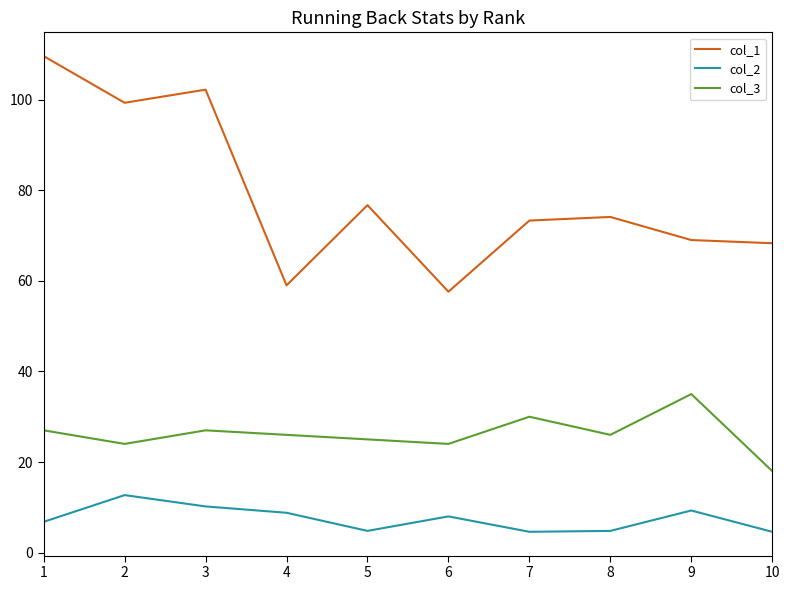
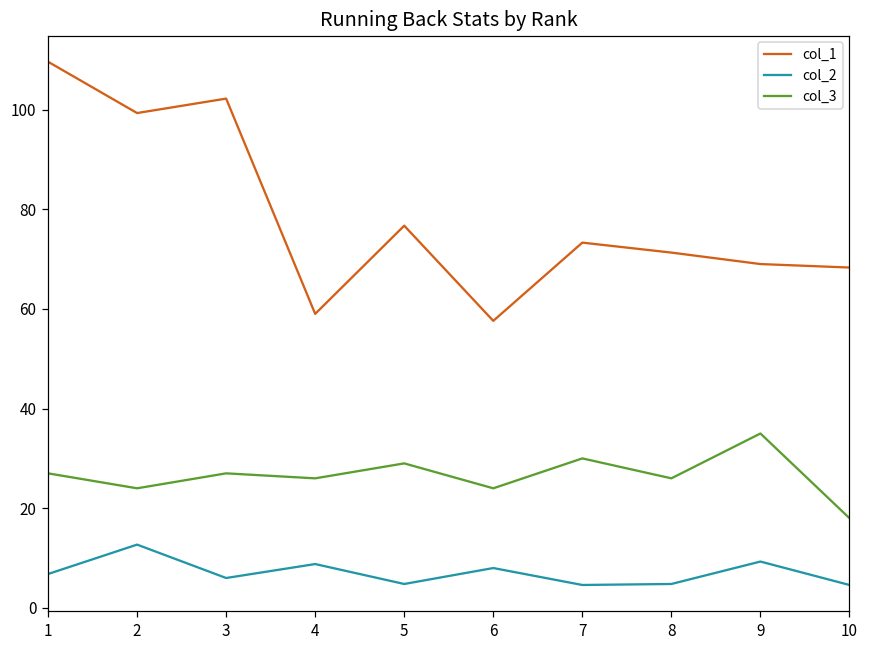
  {
    "col_1": {
      "1": 110,
      "2": 99,
      "3": 102,
      "4": 59,
      "5": 77,
      "6": 58,
      "7": 73,
-     "8": 74,
+     "8": 71,
      "9": 69,
      "10": 68
    },
    "col_2": {
      "1": 7,
      "2": 13,
-     "3": 10,
+     "3": 6,
      "4": 9,
      "5": 5,
      "6": 8,
      "7": 5,
      "8": 5,
      "9": 9,
      "10": 5
    },
    "col_3": {
      "1": 27,
      "2": 24,
      "3": 27,
      "4": 26,
-     "5": 25,
+     "5": 29,
      "6": 24,
      "7": 30,
      "8": 26,
      "9": 35,
      "10": 18
    }
  }
